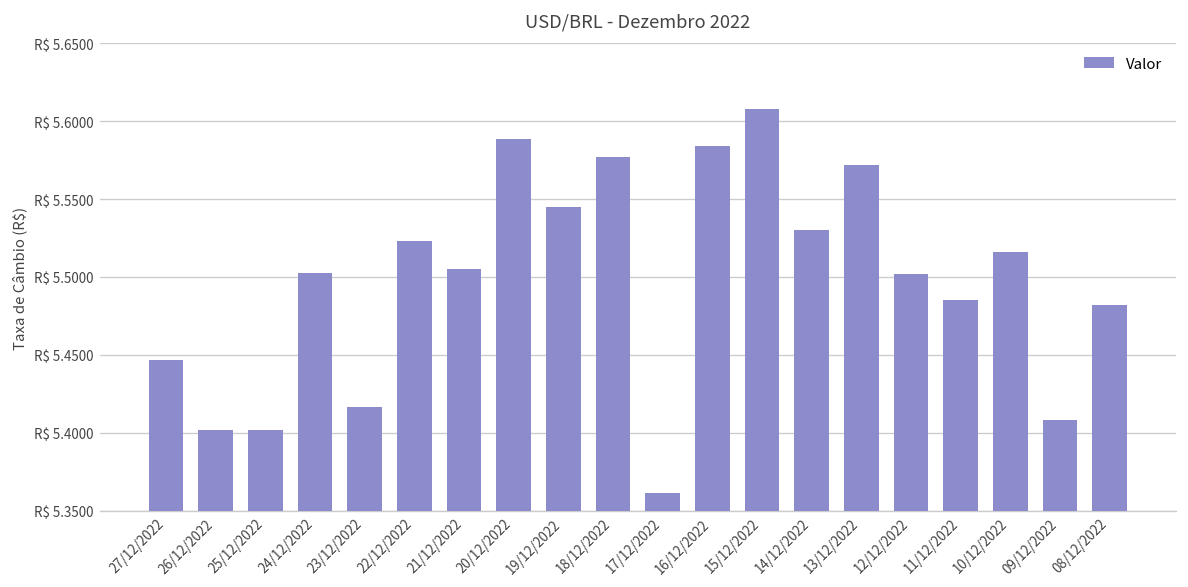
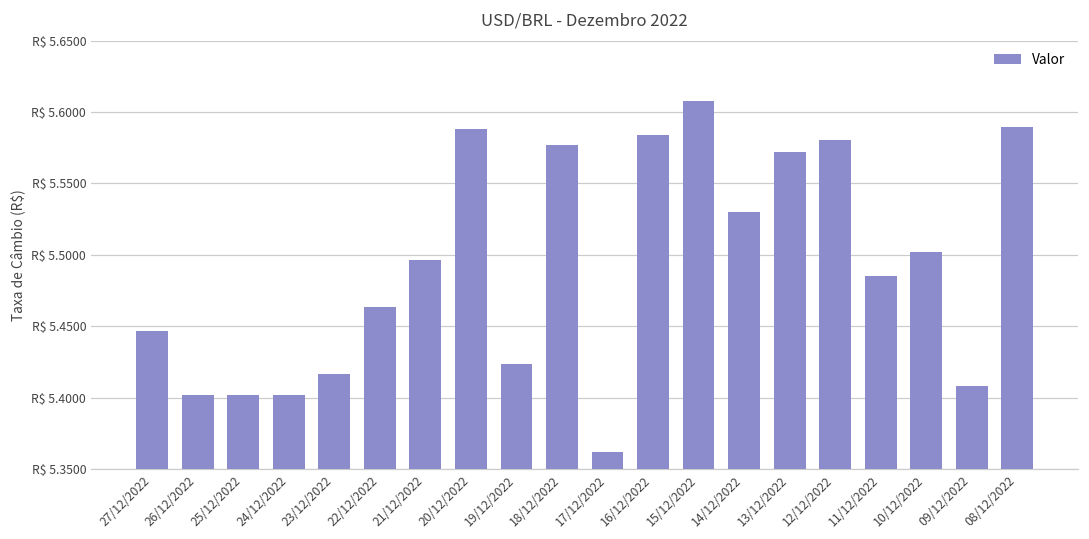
  {
    "27/12/2022": "R$ 5.447",
    "26/12/2022": "R$ 5.402",
    "25/12/2022": "R$ 5.402",
-   "24/12/2022": "R$ 5.503",
+   "24/12/2022": "R$ 5.402",
    "23/12/2022": "R$ 5.416",
-   "22/12/2022": "R$ 5.523",
-   "21/12/2022": "R$ 5.505",
+   "22/12/2022": "R$ 5.463",
+   "21/12/2022": "R$ 5.496",
    "20/12/2022": "R$ 5.588",
-   "19/12/2022": "R$ 5.545",
+   "19/12/2022": "R$ 5.424",
    "18/12/2022": "R$ 5.577",
    "17/12/2022": "R$ 5.362",
    "16/12/2022": "R$ 5.584",
    "15/12/2022": "R$ 5.608",
    "14/12/2022": "R$ 5.530",
    "13/12/2022": "R$ 5.572",
-   "12/12/2022": "R$ 5.502",
+   "12/12/2022": "R$ 5.581",
    "11/12/2022": "R$ 5.485",
-   "10/12/2022": "R$ 5.516",
+   "10/12/2022": "R$ 5.502",
    "09/12/2022": "R$ 5.408",
-   "08/12/2022": "R$ 5.482"
+   "08/12/2022": "R$ 5.589"
  }
